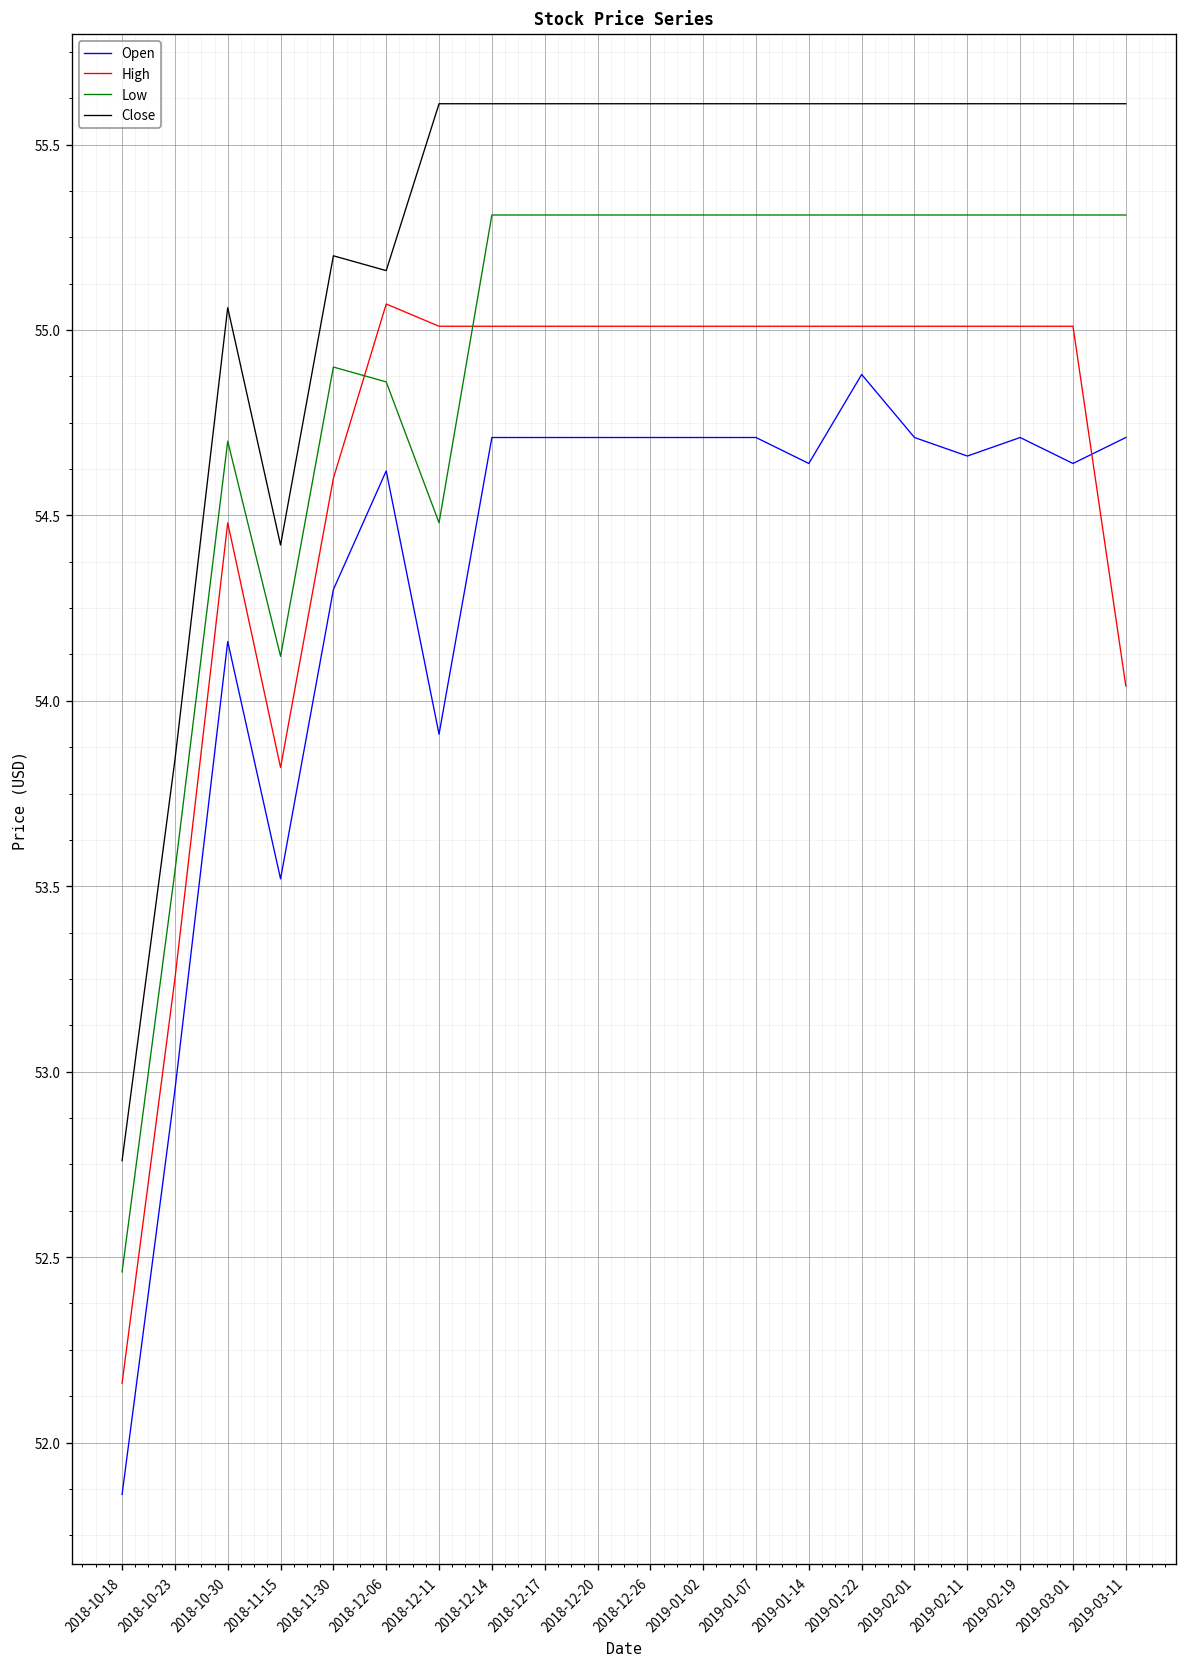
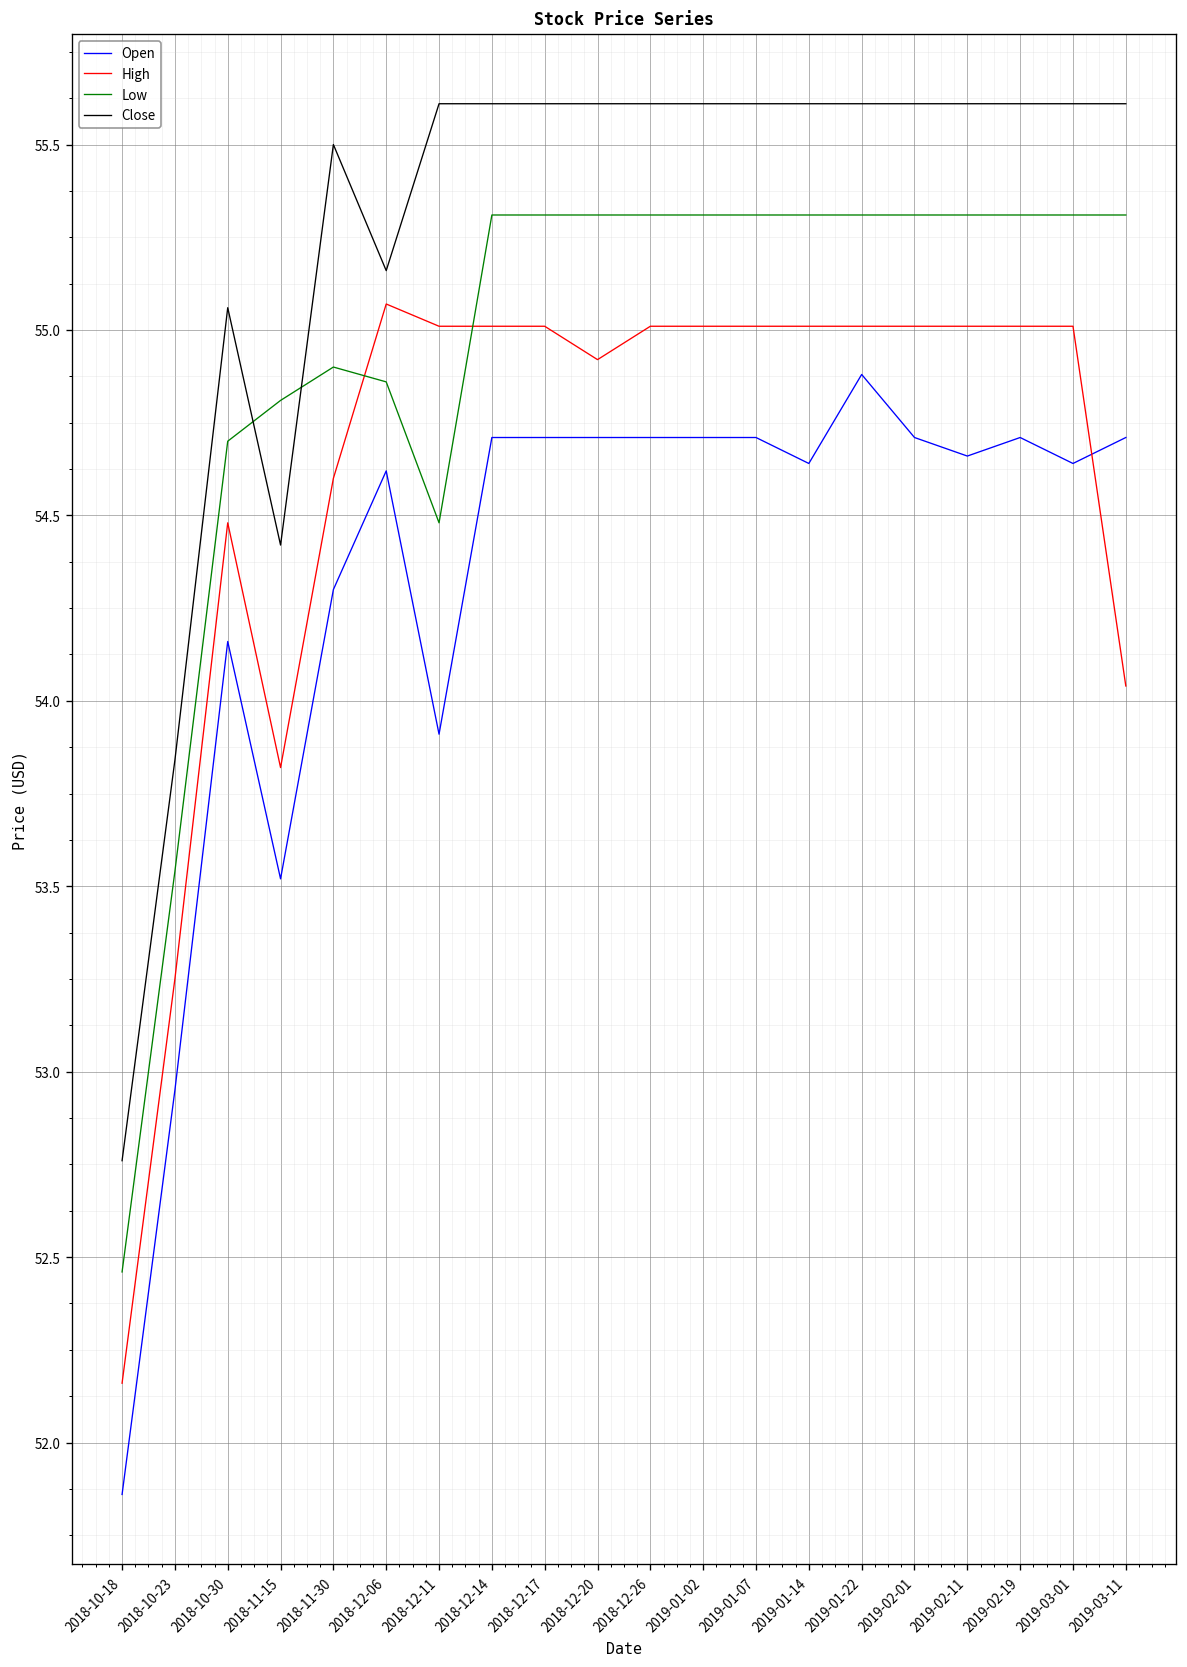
  {
    "Open": {
      "2018-10-18": 51.86,
      "2018-10-23": 52.95,
      "2018-10-30": 54.16,
      "2018-11-15": 53.52,
      "2018-11-30": 54.30,
      "2018-12-06": 54.62,
      "2018-12-11": 53.91,
      "2018-12-14": 54.71,
      "2018-12-17": 54.71,
      "2018-12-20": 54.71,
      "2018-12-26": 54.71,
      "2019-01-02": 54.71,
      "2019-01-07": 54.71,
      "2019-01-14": 54.64,
      "2019-01-22": 54.88,
      "2019-02-01": 54.71,
      "2019-02-11": 54.66,
      "2019-02-19": 54.71,
      "2019-03-01": 54.64,
      "2019-03-11": 54.71
    },
    "High": {
      "2018-10-18": 52.16,
      "2018-10-23": 53.25,
      "2018-10-30": 54.48,
      "2018-11-15": 53.82,
      "2018-11-30": 54.60,
      "2018-12-06": 55.07,
      "2018-12-11": 55.01,
      "2018-12-14": 55.01,
      "2018-12-17": 55.01,
-     "2018-12-20": 55.01,
+     "2018-12-20": 54.92,
      "2018-12-26": 55.01,
      "2019-01-02": 55.01,
      "2019-01-07": 55.01,
      "2019-01-14": 55.01,
      "2019-01-22": 55.01,
      "2019-02-01": 55.01,
      "2019-02-11": 55.01,
      "2019-02-19": 55.01,
      "2019-03-01": 55.01,
      "2019-03-11": 54.04
    },
    "Low": {
      "2018-10-18": 52.46,
      "2018-10-23": 53.54,
      "2018-10-30": 54.70,
-     "2018-11-15": 54.12,
+     "2018-11-15": 54.81,
      "2018-11-30": 54.90,
      "2018-12-06": 54.86,
      "2018-12-11": 54.48,
      "2018-12-14": 55.31,
      "2018-12-17": 55.31,
      "2018-12-20": 55.31,
      "2018-12-26": 55.31,
      "2019-01-02": 55.31,
      "2019-01-07": 55.31,
      "2019-01-14": 55.31,
      "2019-01-22": 55.31,
      "2019-02-01": 55.31,
      "2019-02-11": 55.31,
      "2019-02-19": 55.31,
      "2019-03-01": 55.31,
      "2019-03-11": 55.31
    },
    "Close": {
      "2018-10-18": 52.76,
      "2018-10-23": 53.84,
      "2018-10-30": 55.06,
      "2018-11-15": 54.42,
-     "2018-11-30": 55.20,
+     "2018-11-30": 55.50,
      "2018-12-06": 55.16,
      "2018-12-11": 55.61,
      "2018-12-14": 55.61,
      "2018-12-17": 55.61,
      "2018-12-20": 55.61,
      "2018-12-26": 55.61,
      "2019-01-02": 55.61,
      "2019-01-07": 55.61,
      "2019-01-14": 55.61,
      "2019-01-22": 55.61,
      "2019-02-01": 55.61,
      "2019-02-11": 55.61,
      "2019-02-19": 55.61,
      "2019-03-01": 55.61,
      "2019-03-11": 55.61
    }
  }
